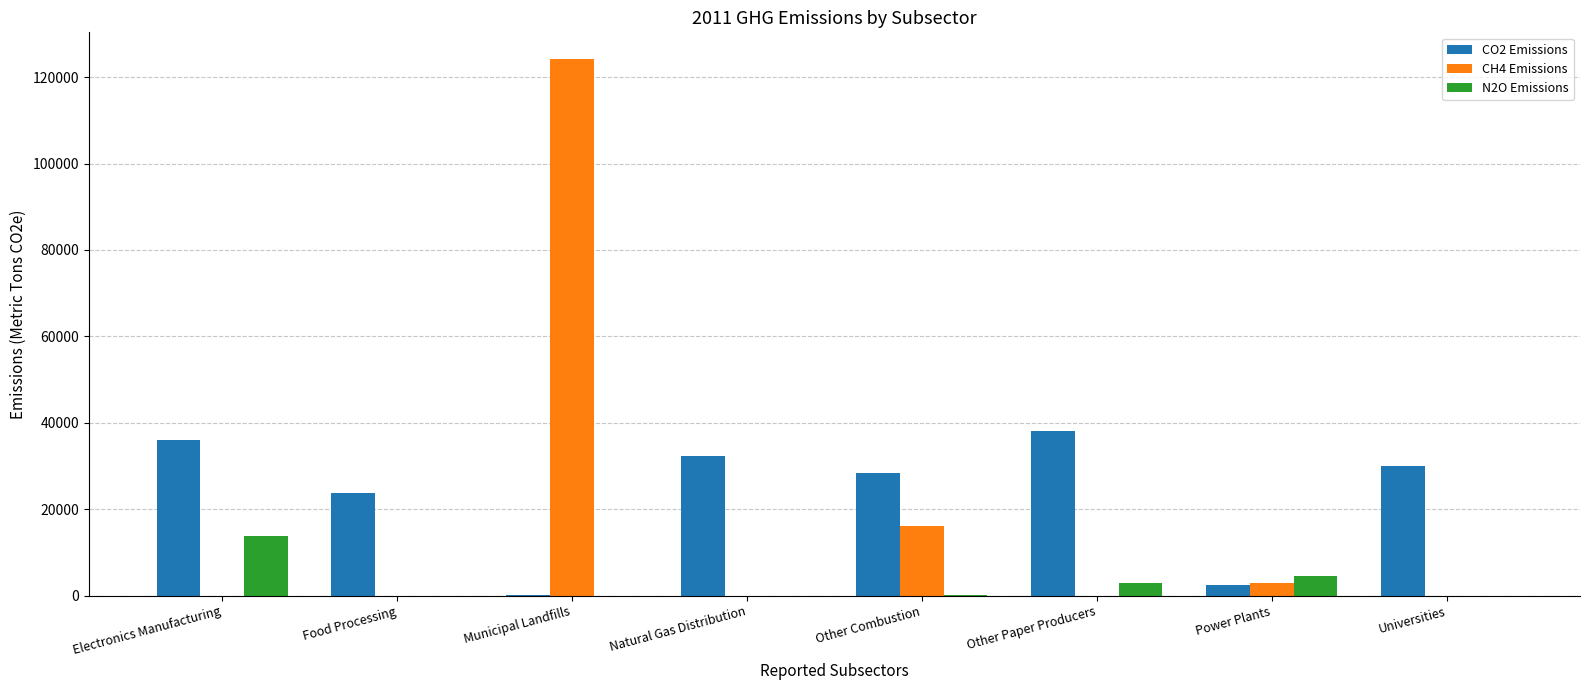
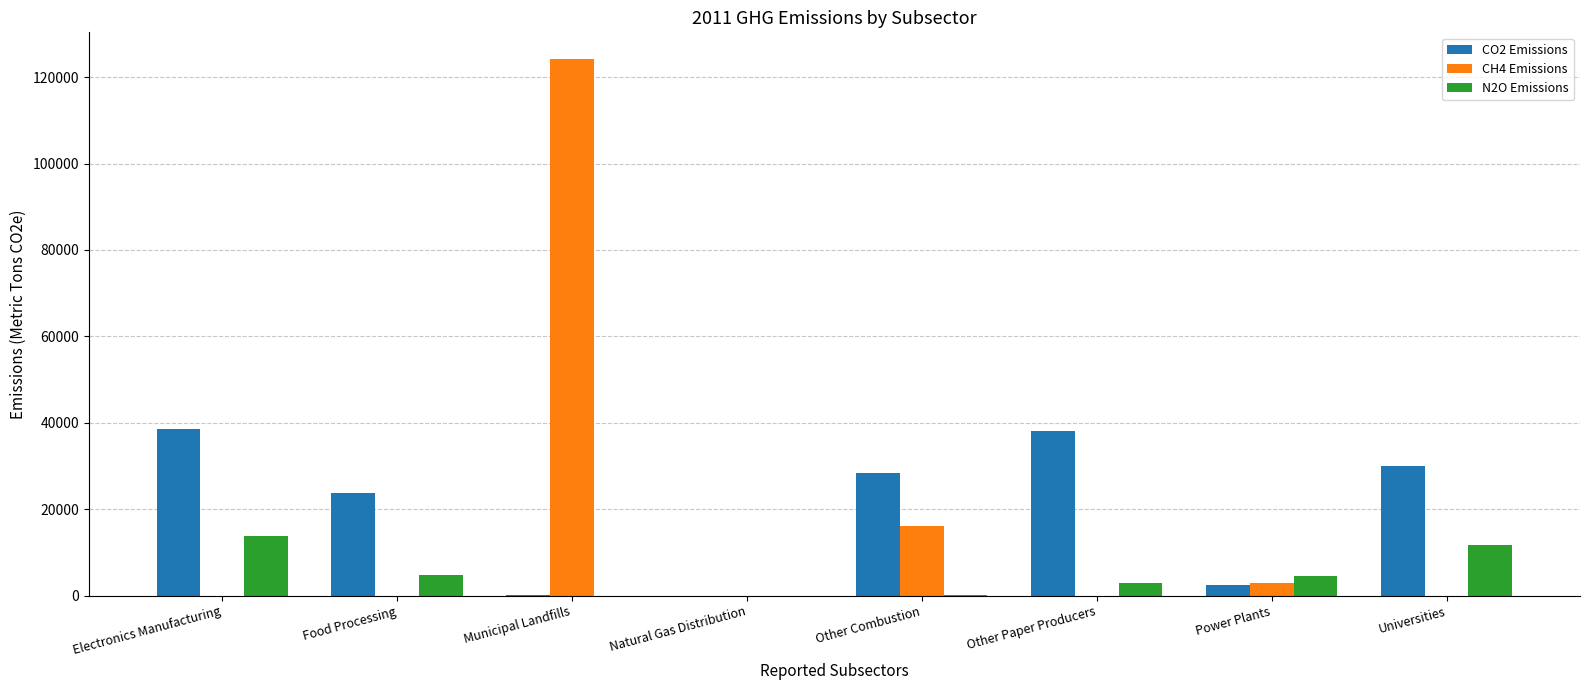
  {
    "CO2 Emissions": {
-     "Electronics Manufacturing": 36000,
+     "Electronics Manufacturing": 39000,
      "Food Processing": 24000,
-     "Natural Gas Distribution": 32000,
+     "Natural Gas Distribution": 0,
      "Other Combustion": 28000,
      "Other Paper Producers": 38000,
      "Power Plants": 2000,
      "Universities": 30000
    },
    "CH4 Emissions": {
      "Food Processing": 0,
      "Municipal Landfills": 124000,
      "Natural Gas Distribution": 0,
      "Other Combustion": 16000,
      "Power Plants": 3000
    },
    "N2O Emissions": {
      "Electronics Manufacturing": 14000,
-     "Food Processing": 0,
+     "Food Processing": 5000,
      "Municipal Landfills": 0,
      "Natural Gas Distribution": 0,
      "Other Paper Producers": 3000,
      "Power Plants": 5000,
-     "Universities": 0
+     "Universities": 12000
    }
  }
